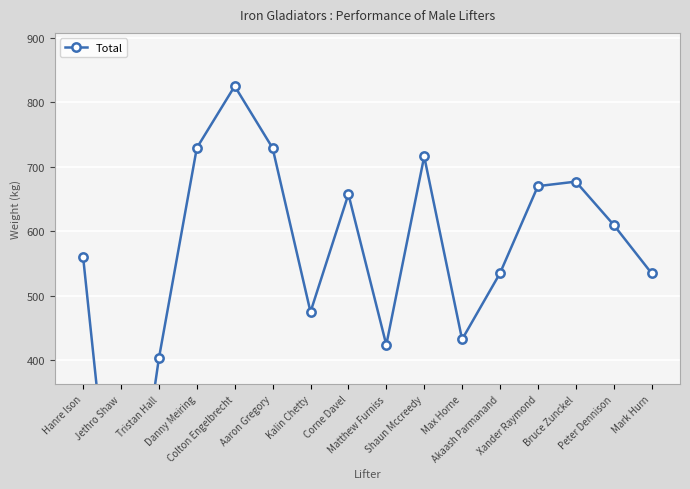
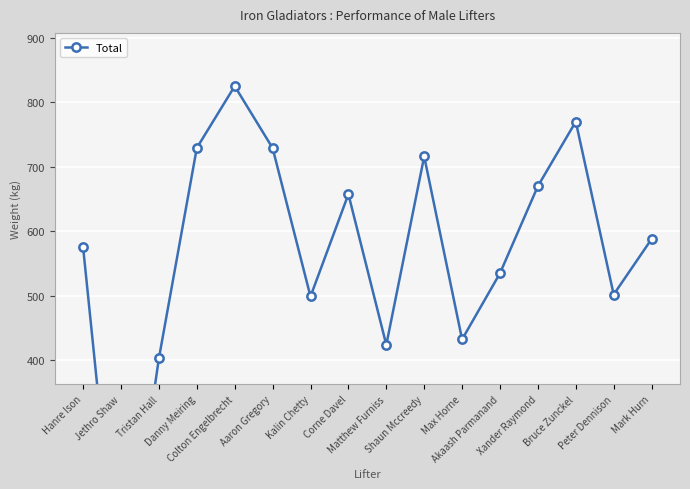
  {
-   "Hanre Ison": 560,
+   "Hanre Ison": 580,
    "Tristan Hall": 400,
    "Danny Meiring": 730,
    "Colton Engelbrecht": 830,
    "Aaron Gregory": 730,
-   "Kalin Chetty": 480,
+   "Kalin Chetty": 500,
    "Corne Davel": 660,
    "Matthew Furniss": 420,
    "Shaun Mccreedy": 720,
    "Max Horne": 430,
    "Akaash Parmanand": 540,
    "Xander Raymond": 670,
-   "Bruce Zunckel": 680,
-   "Peter Dennison": 610,
-   "Mark Hurn": 540
+   "Bruce Zunckel": 770,
+   "Peter Dennison": 500,
+   "Mark Hurn": 590
  }
